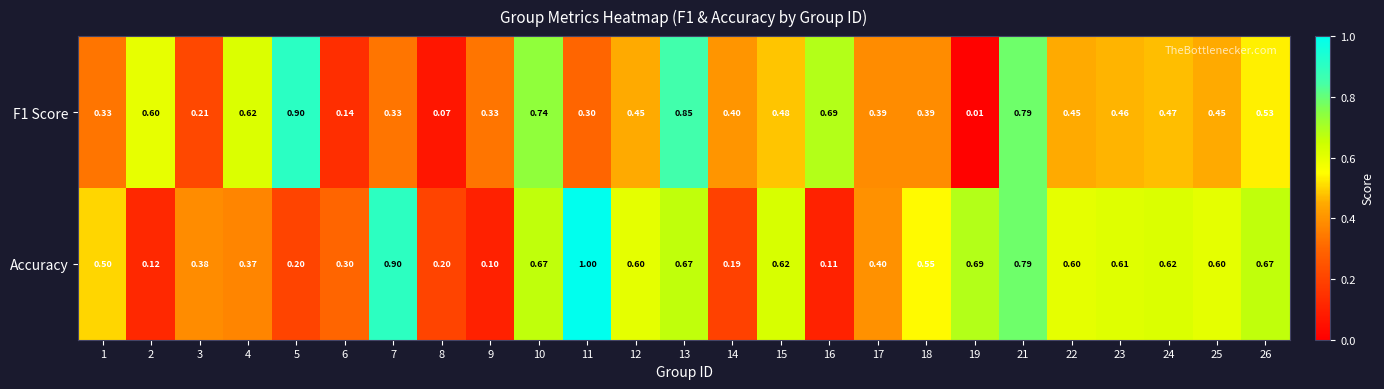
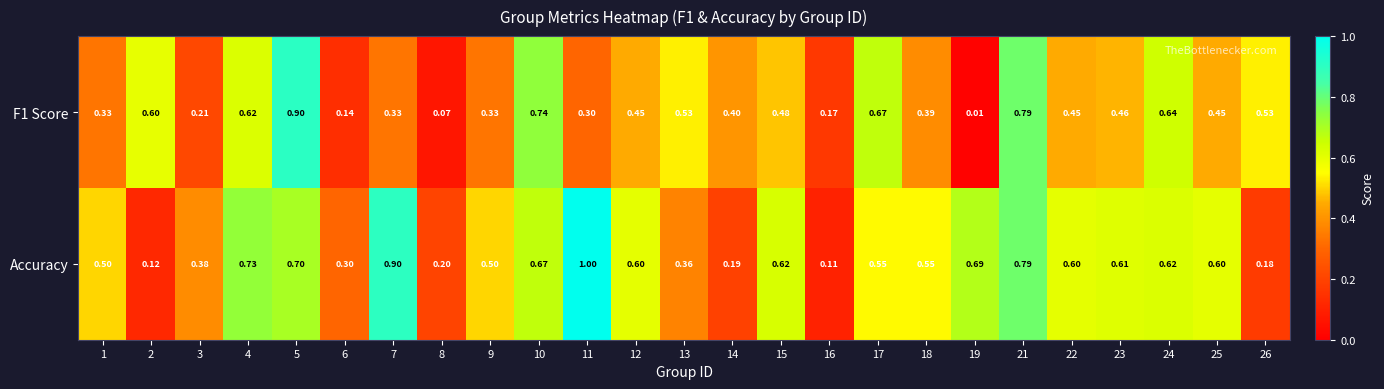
  {
    "F1 Score": {
      "1": 0.33,
      "2": 0.60,
      "3": 0.21,
      "4": 0.62,
      "5": 0.90,
      "6": 0.14,
      "7": 0.33,
      "8": 0.07,
      "9": 0.33,
      "10": 0.74,
      "11": 0.30,
      "12": 0.45,
-     "13": 0.85,
+     "13": 0.53,
      "14": 0.40,
      "15": 0.48,
-     "16": 0.69,
-     "17": 0.39,
+     "16": 0.17,
+     "17": 0.67,
      "18": 0.39,
      "19": 0.01,
      "21": 0.79,
      "22": 0.45,
      "23": 0.46,
-     "24": 0.47,
+     "24": 0.64,
      "26": 0.53
    },
    "Accuracy": {
      "1": 0.50,
      "2": 0.12,
      "3": 0.38,
-     "4": 0.37,
-     "5": 0.20,
+     "4": 0.73,
+     "5": 0.70,
      "6": 0.30,
      "7": 0.90,
      "8": 0.20,
-     "9": 0.10,
+     "9": 0.50,
      "10": 0.67,
      "11": 1.00,
      "12": 0.60,
-     "13": 0.67,
+     "13": 0.36,
      "14": 0.19,
      "15": 0.62,
      "16": 0.11,
-     "17": 0.40,
+     "17": 0.55,
      "18": 0.55,
      "19": 0.69,
      "21": 0.79,
      "22": 0.60,
      "23": 0.61,
      "24": 0.62,
      "25": 0.60,
-     "26": 0.67
+     "26": 0.18
    }
  }
